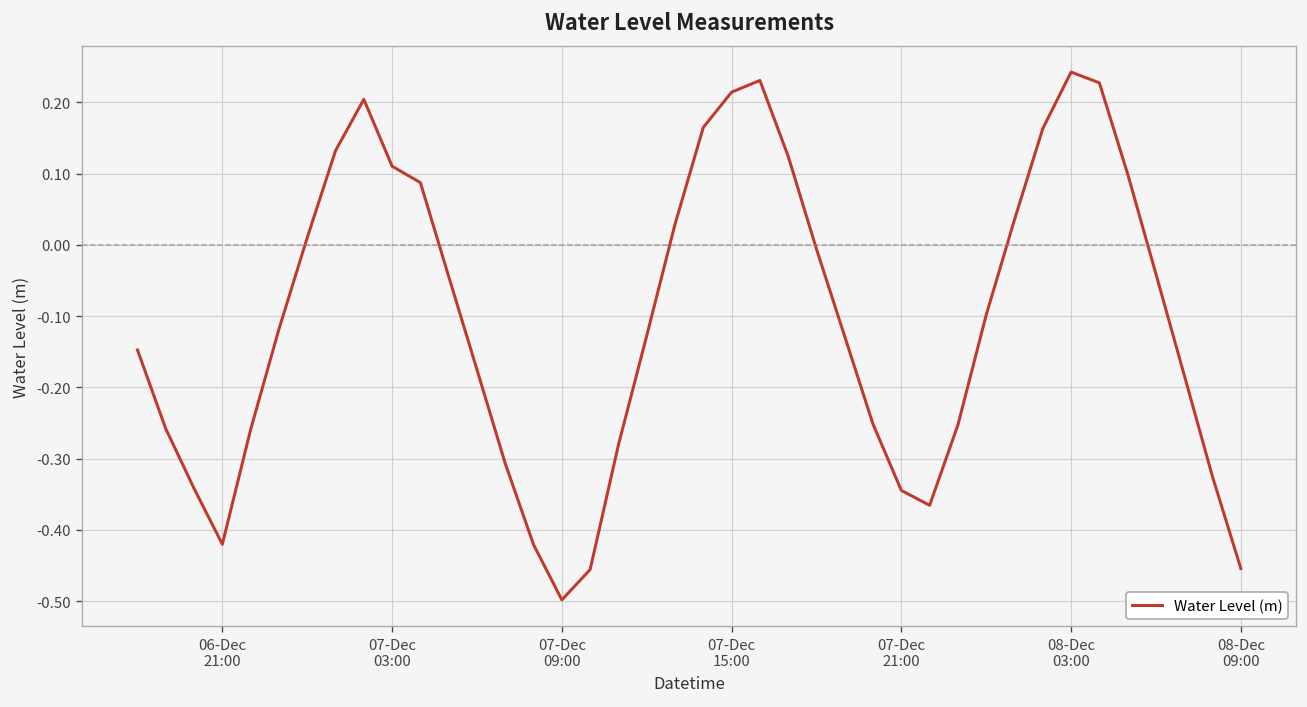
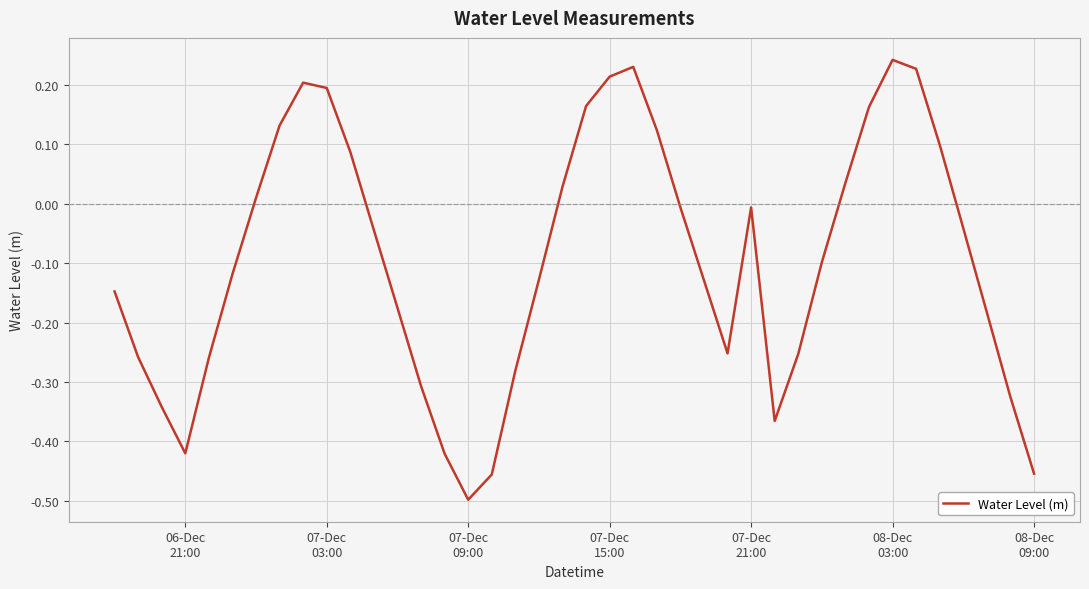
  {
    "06-Dec 21:00": -0.42,
-   "07-Dec 03:00": 0.11,
+   "07-Dec 03:00": 0.20,
    "07-Dec 09:00": -0.50,
    "07-Dec 15:00": 0.21,
-   "07-Dec 21:00": -0.34,
+   "07-Dec 21:00": -0.01,
    "08-Dec 03:00": 0.24,
    "08-Dec 09:00": -0.45
  }
